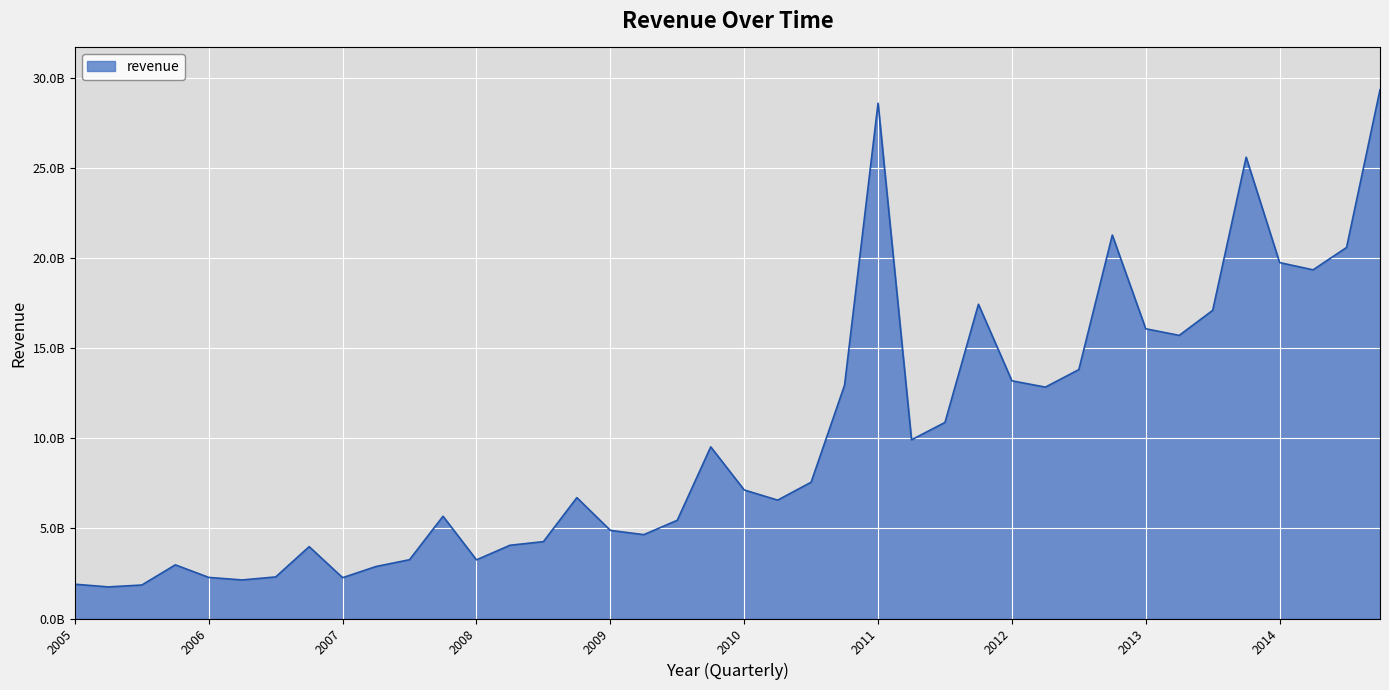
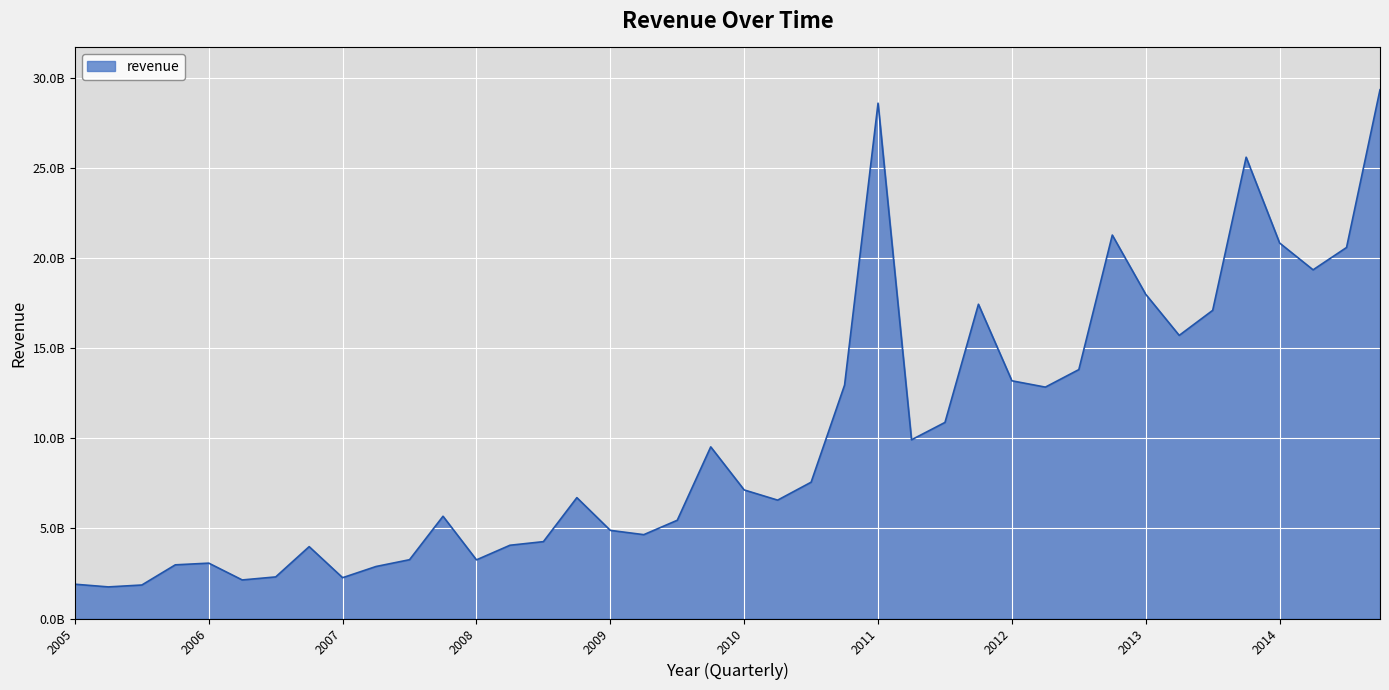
  {
    "2005": 1900000000,
-   "2006": 2300000000,
+   "2006": 3100000000,
    "2007": 2300000000,
    "2008": 3300000000,
    "2009": 4900000000,
    "2010": 7100000000,
    "2011": 28600000000,
    "2012": 13200000000,
-   "2013": 16100000000,
-   "2014": 19700000000
+   "2013": 18000000000,
+   "2014": 20800000000
  }
